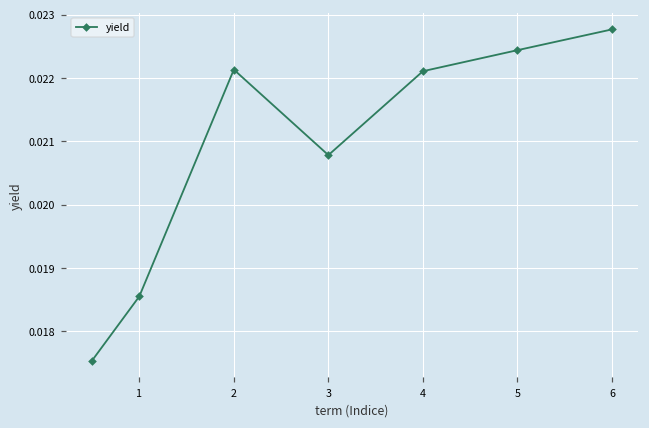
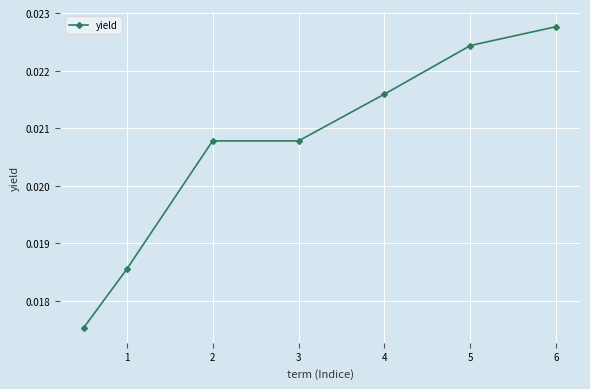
  {
    "1": 0.0185,
-   "2": 0.0221,
+   "2": 0.0208,
    "3": 0.0208,
-   "4": 0.0221,
+   "4": 0.0216,
    "5": 0.0224,
    "6": 0.0228
  }
